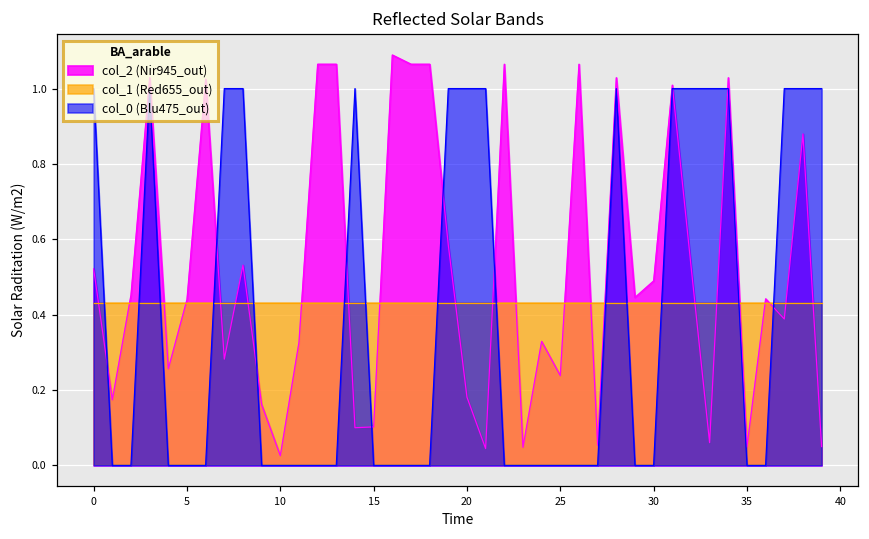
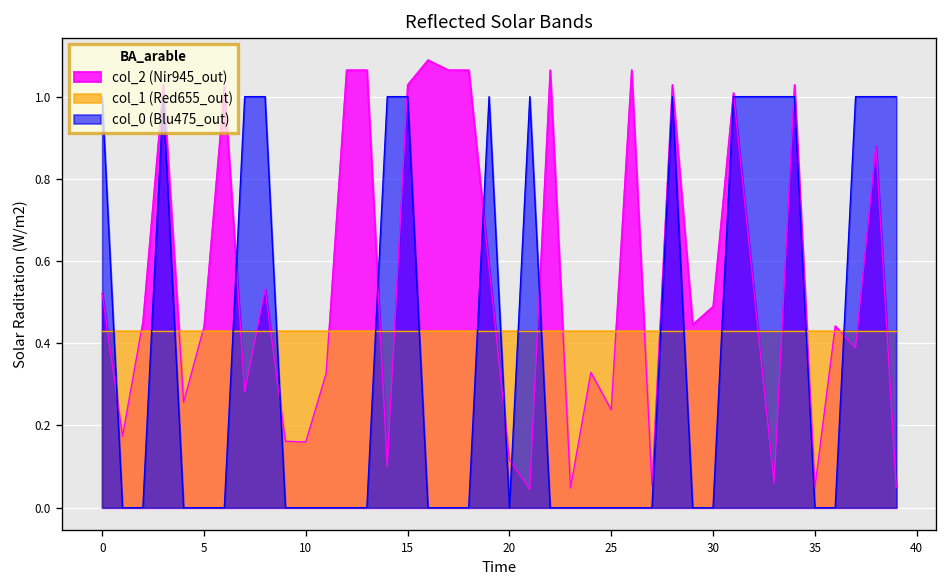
  {
    "col_2 (Nir945_out)": {
      "0": 0.52,
      "5": 0.44,
-     "10": 0.03,
-     "15": 0.10,
-     "20": 0.18,
+     "10": 0.16,
+     "15": 1.03,
+     "20": 0.12,
      "25": 0.24,
      "30": 0.49,
      "35": 0.05
    },
    "col_1 (Red655_out)": {
      "0": 0.43,
      "5": 0.43,
      "10": 0.43,
      "15": 0.43,
      "20": 0.43,
      "25": 0.43,
      "30": 0.43,
      "35": 0.43
    },
    "col_0 (Blu475_out)": {
      "5": 0,
      "10": 0,
-     "15": 0,
-     "20": 1,
+     "15": 1,
+     "20": 0,
      "25": 0,
      "30": 0,
      "35": 0
    }
  }
